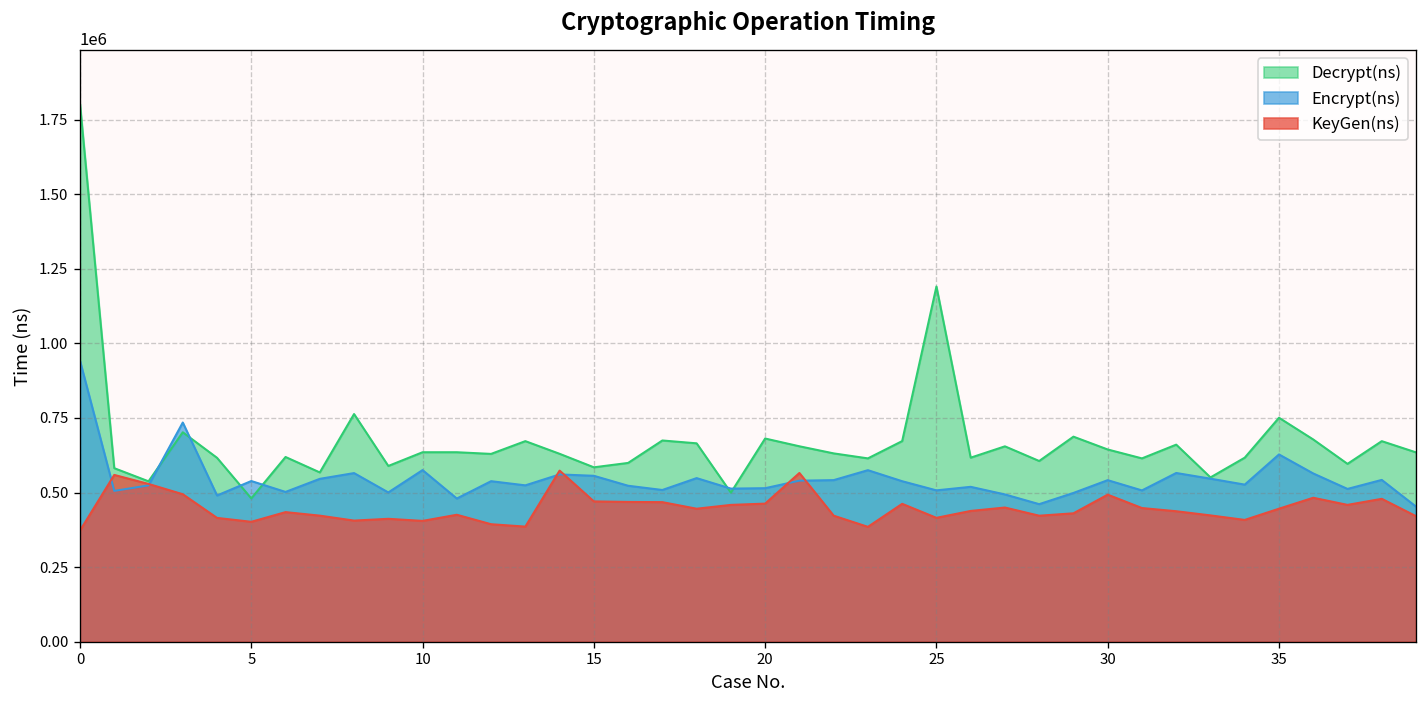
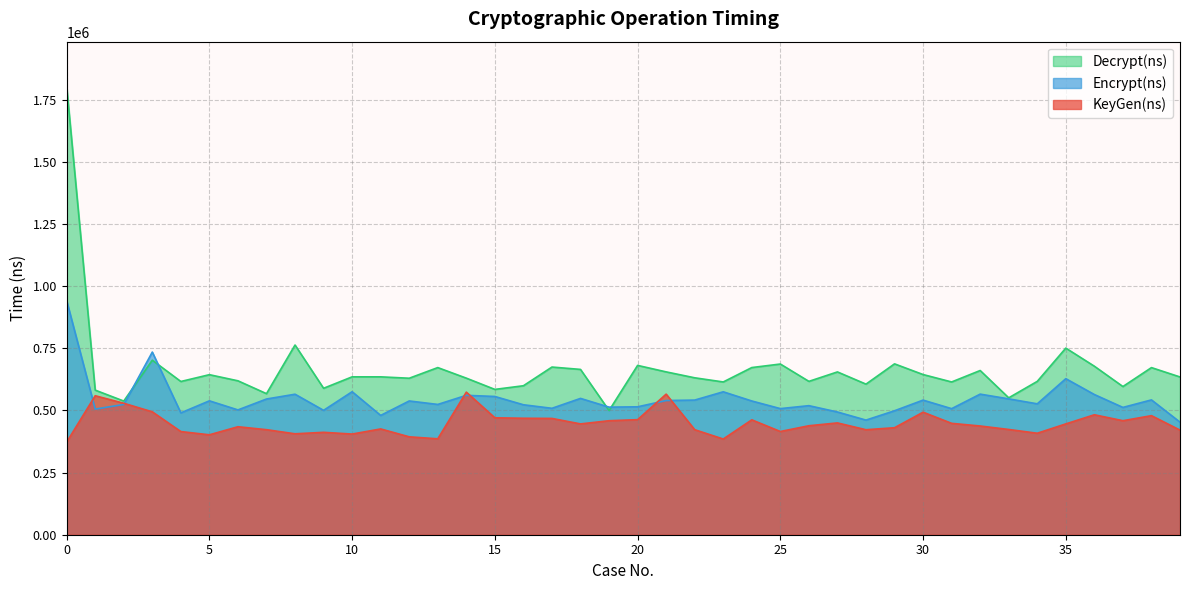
  {
    "Decrypt(ns)": {
      "0": 1800000,
-     "5": 480000,
+     "5": 640000,
      "10": 640000,
      "15": 580000,
      "20": 680000,
-     "25": 1190000,
+     "25": 690000,
      "30": 640000,
      "35": 750000
    },
    "Encrypt(ns)": {
      "0": 940000,
      "5": 540000,
      "10": 580000,
      "15": 560000,
      "20": 510000,
      "25": 510000,
      "30": 540000,
      "35": 630000
    },
    "KeyGen(ns)": {
      "0": 370000,
      "5": 400000,
      "10": 400000,
      "15": 470000,
      "20": 460000,
      "25": 420000,
      "30": 490000,
      "35": 450000
    }
  }
